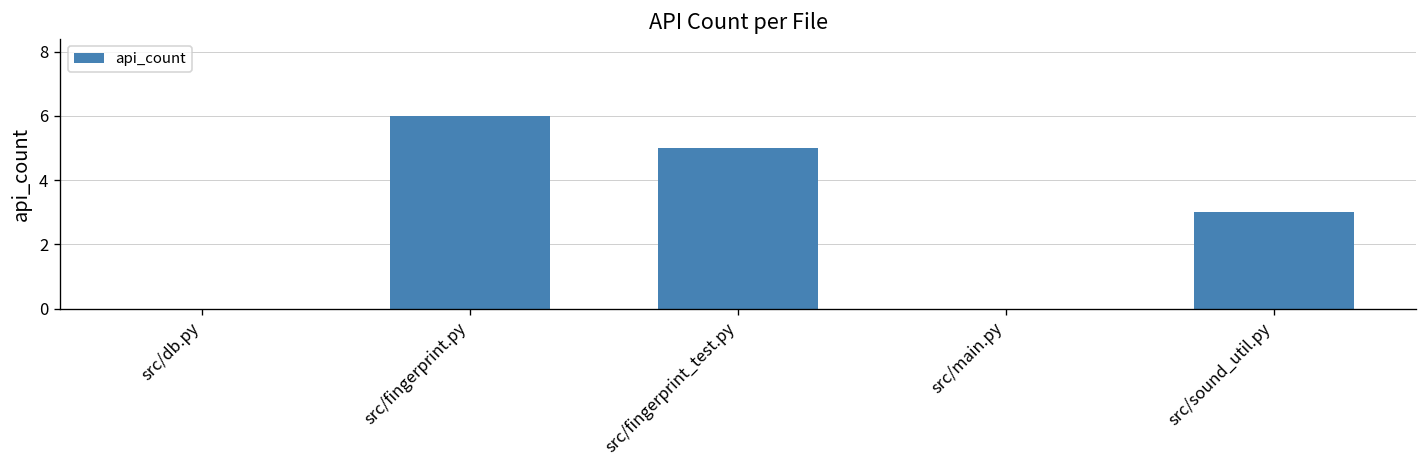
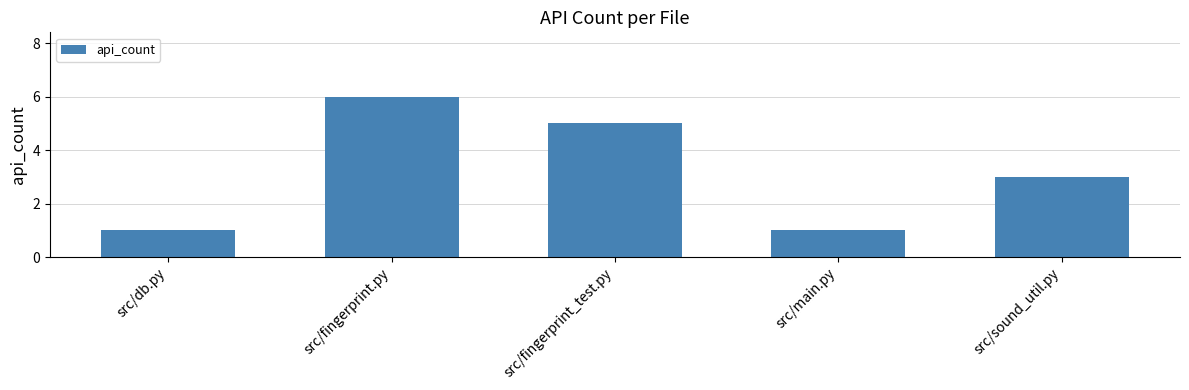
  {
-   "src/db.py": 0,
+   "src/db.py": 1,
    "src/fingerprint.py": 6,
    "src/fingerprint_test.py": 5,
-   "src/main.py": 0,
+   "src/main.py": 1,
    "src/sound_util.py": 3
  }
